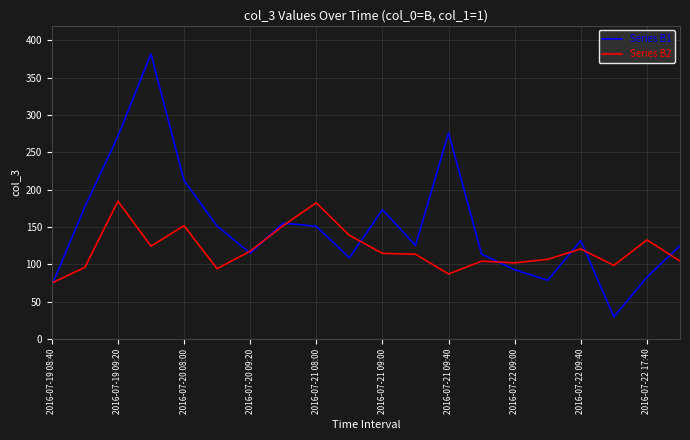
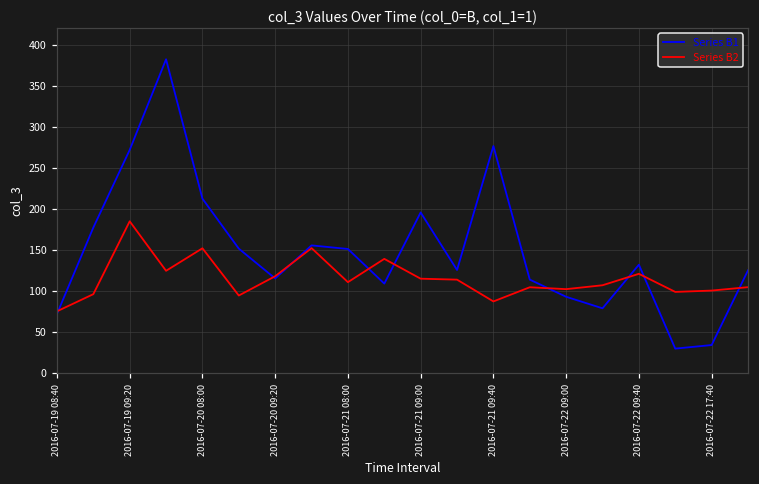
  {
    "Series B1": {
      "2016-07-19 09:20": 270,
      "2016-07-20 08:00": 210,
      "2016-07-21 08:00": 150,
-     "2016-07-21 09:00": 170,
+     "2016-07-21 09:00": 200,
      "2016-07-21 09:40": 280,
      "2016-07-22 09:00": 90,
      "2016-07-22 09:40": 130,
-     "2016-07-22 17:40": 80
+     "2016-07-22 17:40": 30
    },
    "Series B2": {
      "2016-07-19 09:20": 180,
      "2016-07-20 08:00": 150,
-     "2016-07-21 08:00": 180,
+     "2016-07-21 08:00": 110,
      "2016-07-21 09:00": 110,
      "2016-07-21 09:40": 90,
      "2016-07-22 09:00": 100,
      "2016-07-22 09:40": 120,
-     "2016-07-22 17:40": 130
+     "2016-07-22 17:40": 100
    }
  }
